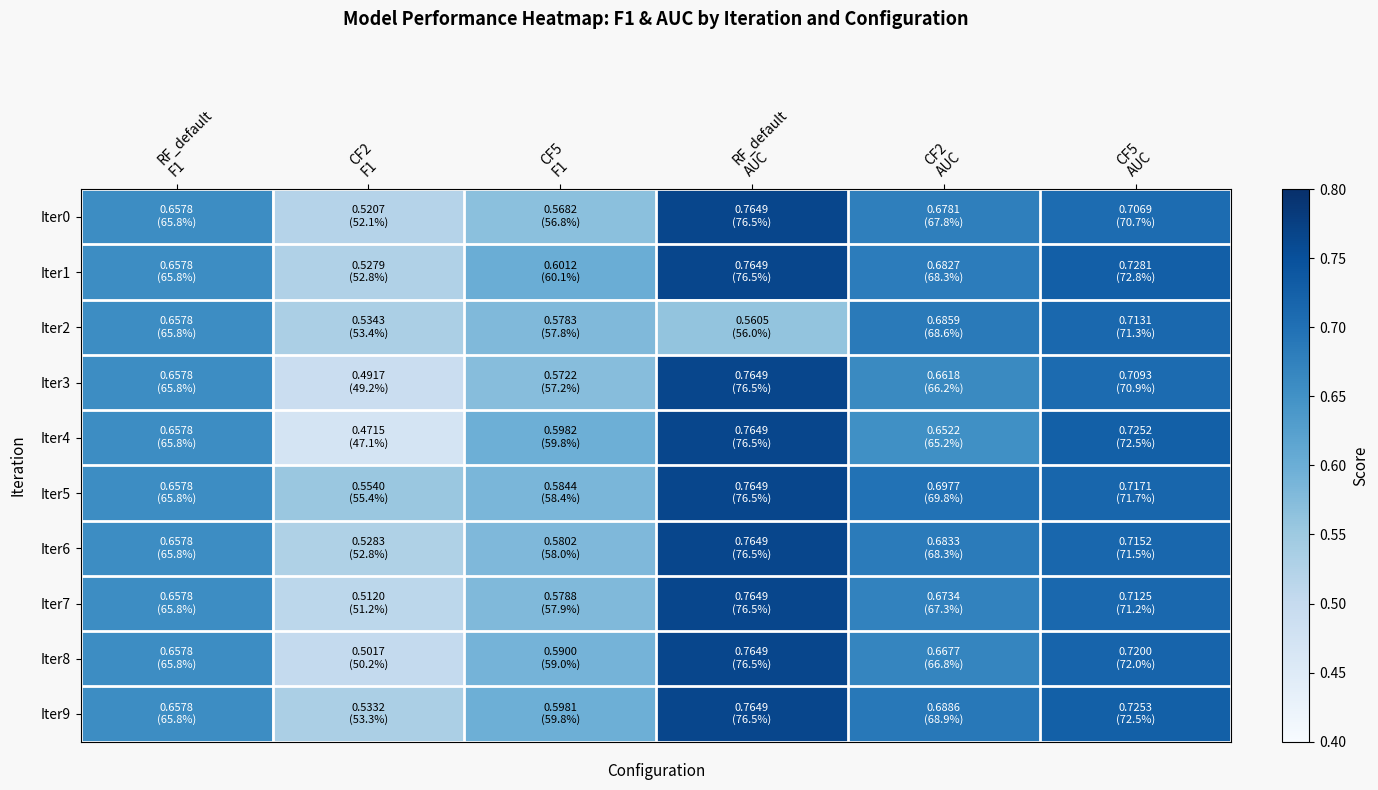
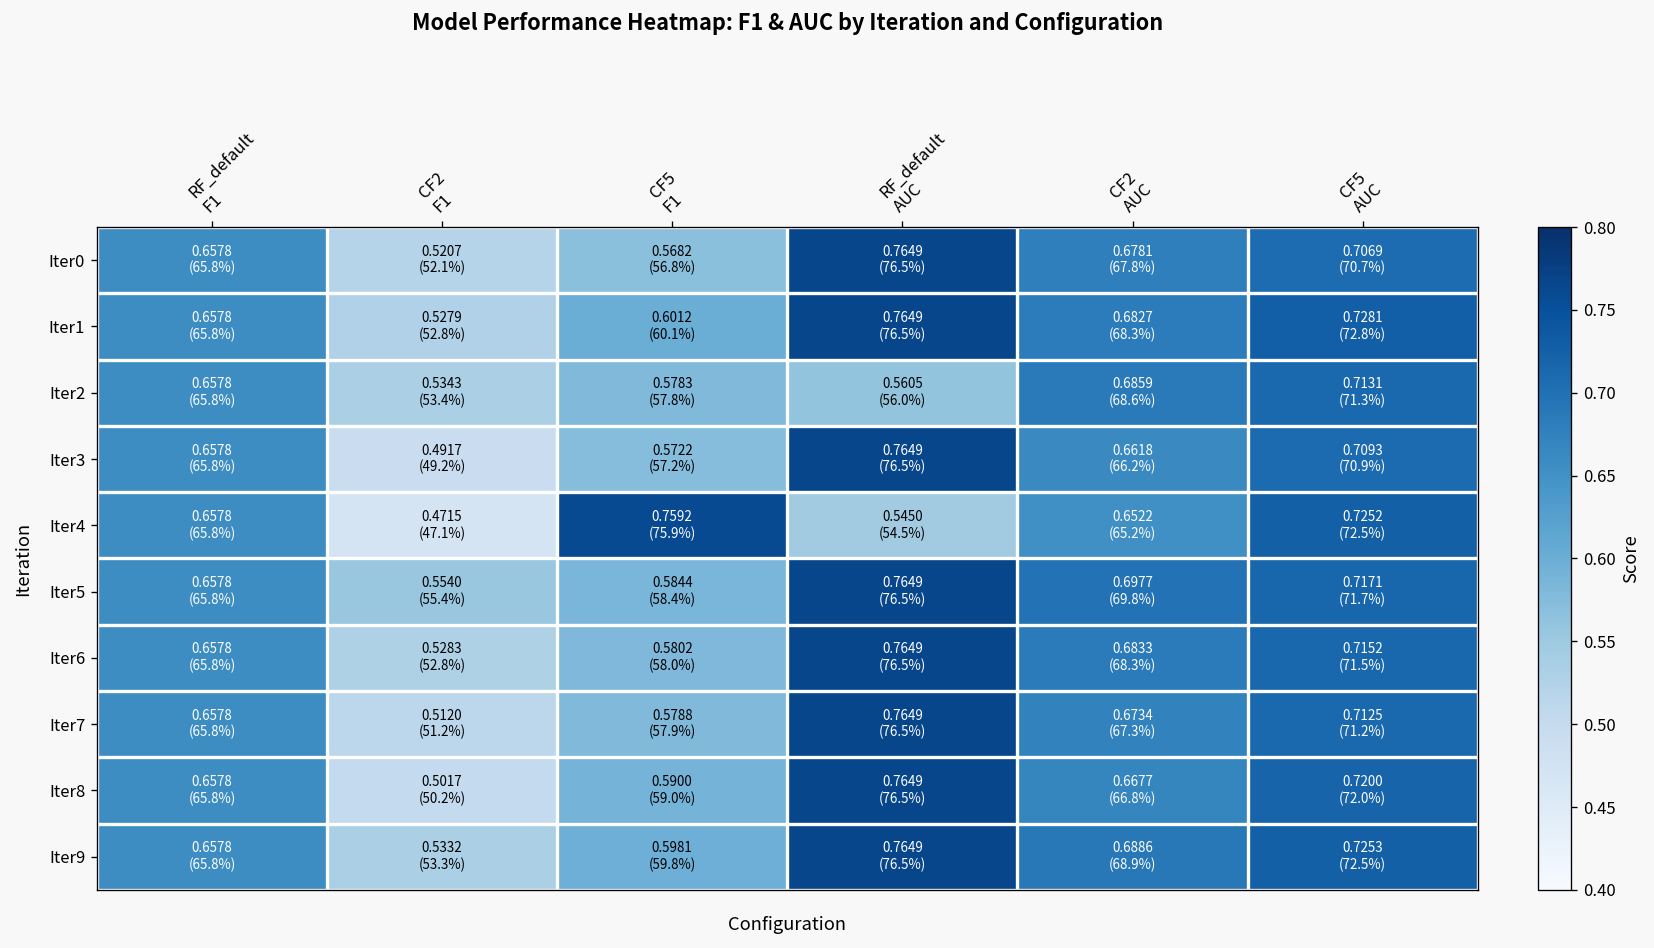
  {
    "Iter4": {
-     "CF5 F1": "0.5982 (59.8%)",
-     "RF_default AUC": "0.7649 (76.5%)"
+     "CF5 F1": "0.7592 (75.9%)",
+     "RF_default AUC": "0.5450 (54.5%)"
    }
  }
